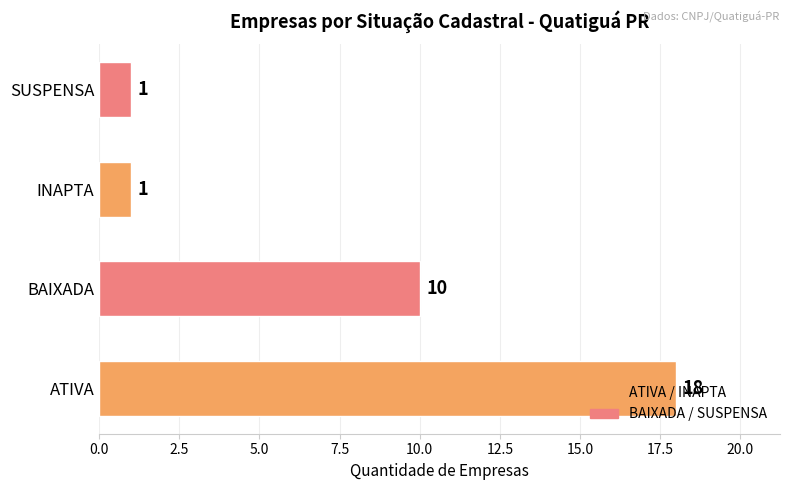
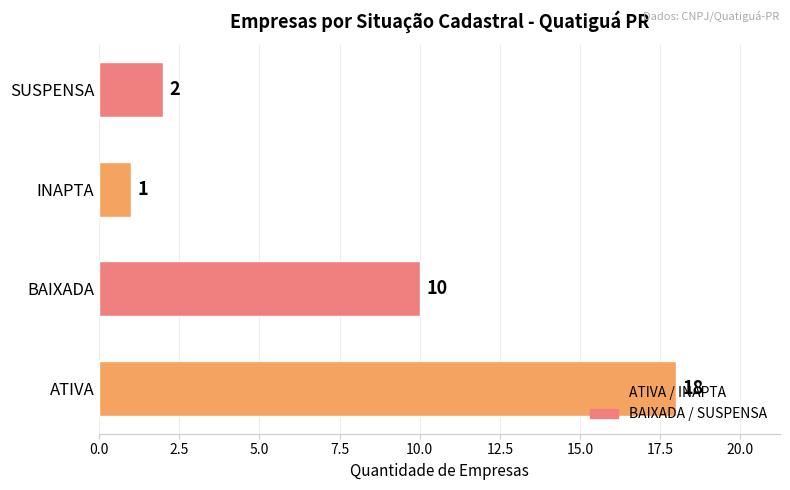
  {
-   "SUSPENSA": 1,
+   "SUSPENSA": 2,
    "INAPTA": 1,
    "BAIXADA": 10,
    "ATIVA": 18
  }
